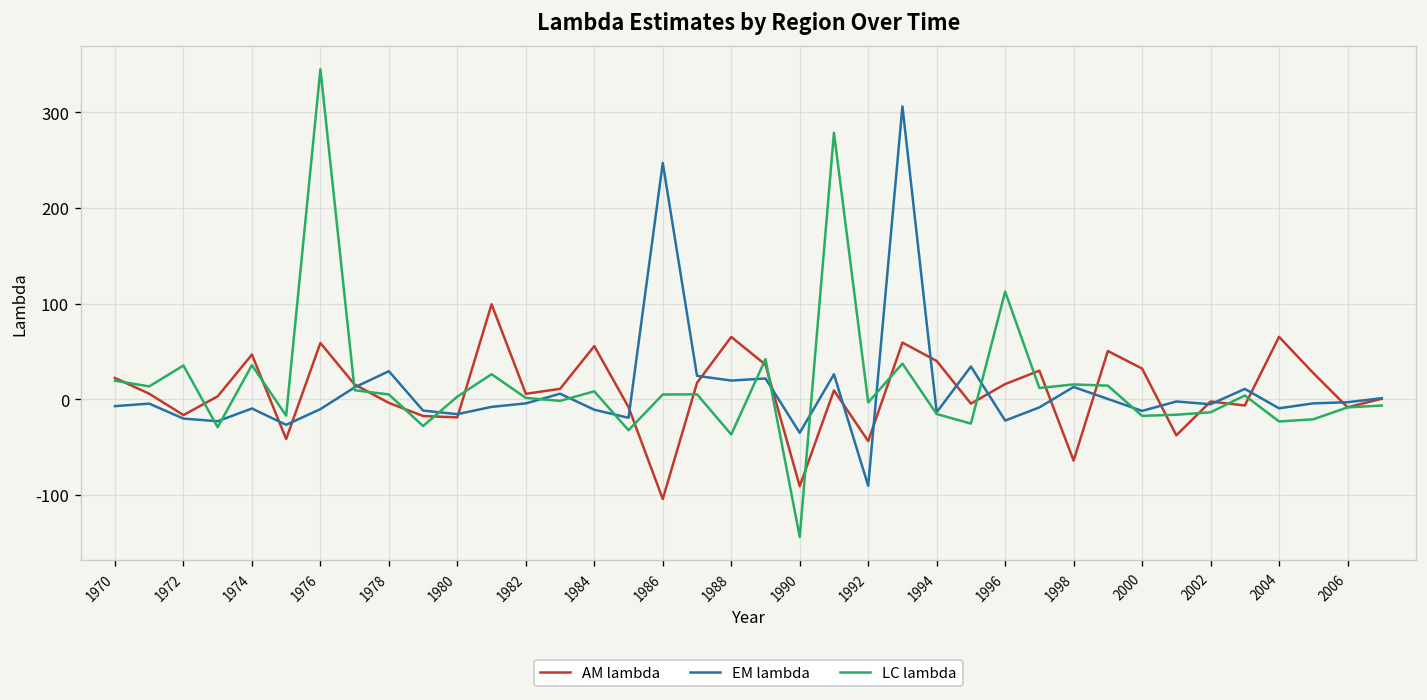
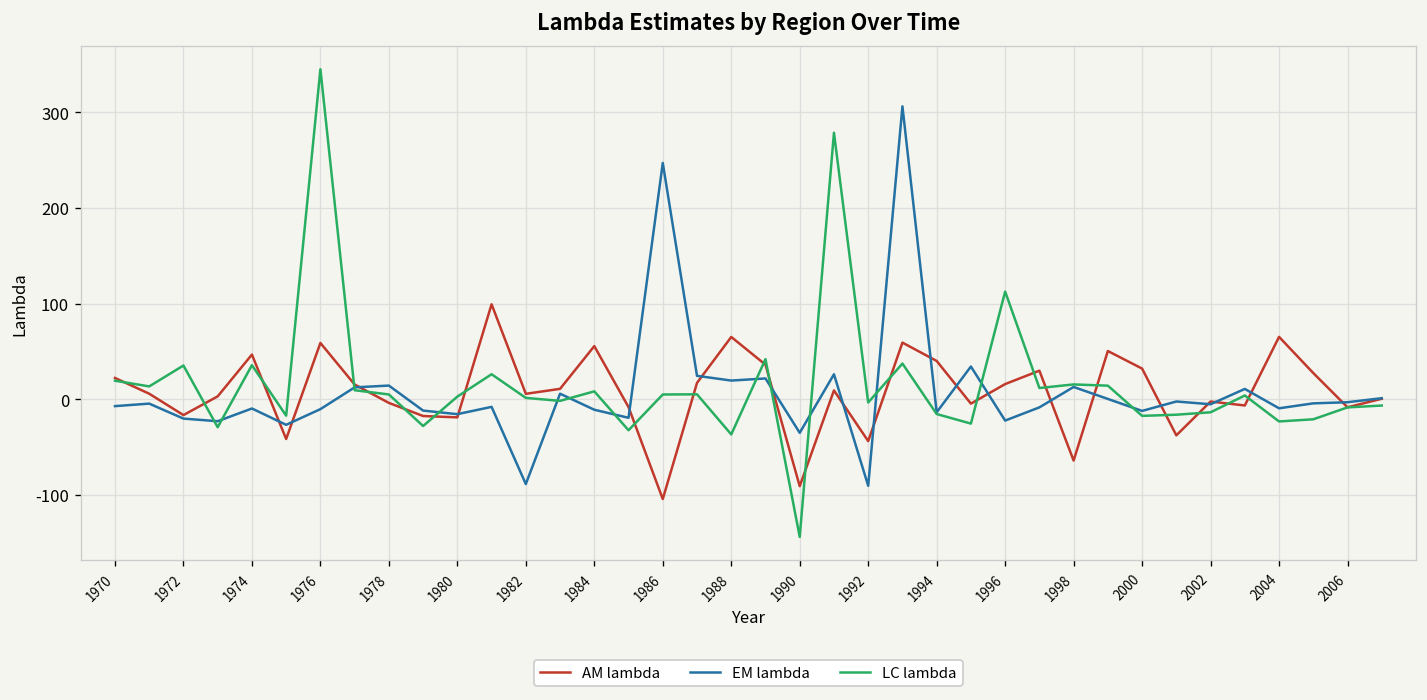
  {
    "AM lambda": {
      "1972": -20,
      "1974": 50,
      "1976": 60,
      "1978": 0,
      "1980": -20,
      "1982": 10,
      "1984": 60,
      "1986": -100,
      "1988": 70,
      "1990": -90,
      "1992": -40,
      "1994": 40,
      "1996": 20,
      "1998": -60,
      "2000": 30,
      "2004": 70
    },
    "EM lambda": {
      "1970": -10,
      "1972": -20,
      "1974": -10,
      "1976": -10,
-     "1978": 30,
+     "1978": 10,
      "1980": -20,
-     "1982": 0,
+     "1982": -90,
      "1984": -10,
      "1986": 250,
      "1988": 20,
      "1990": -30,
      "1992": -90,
      "1996": -20,
      "2000": -10,
      "2004": -10,
      "2006": 0
    },
    "LC lambda": {
      "1972": 40,
      "1974": 40,
      "1976": 350,
      "1978": 10,
      "1980": 0,
      "1982": 0,
      "1984": 10,
      "1986": 10,
      "1988": -40,
      "1990": -140,
      "1992": 0,
      "1996": 110,
      "2000": -20,
      "2002": -10,
      "2004": -20
    }
  }
